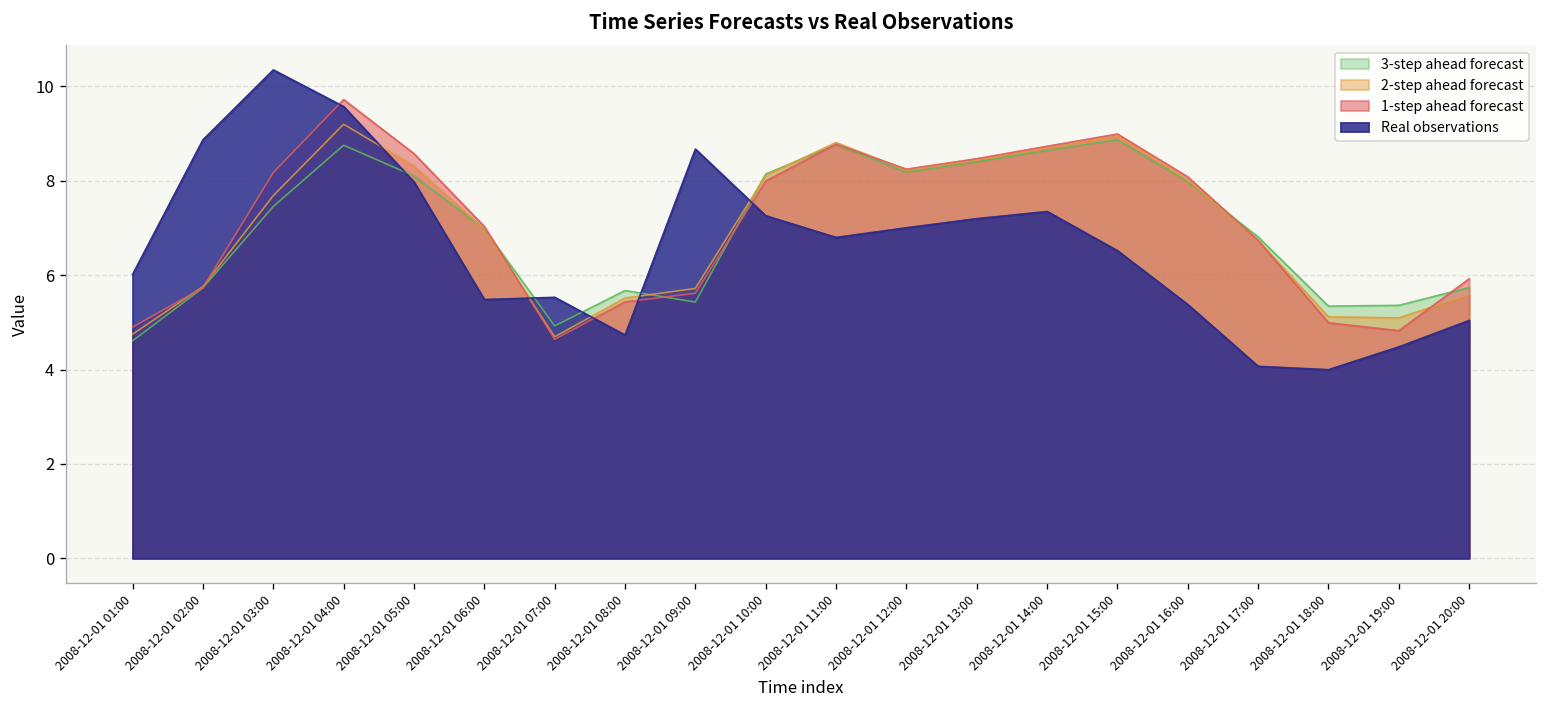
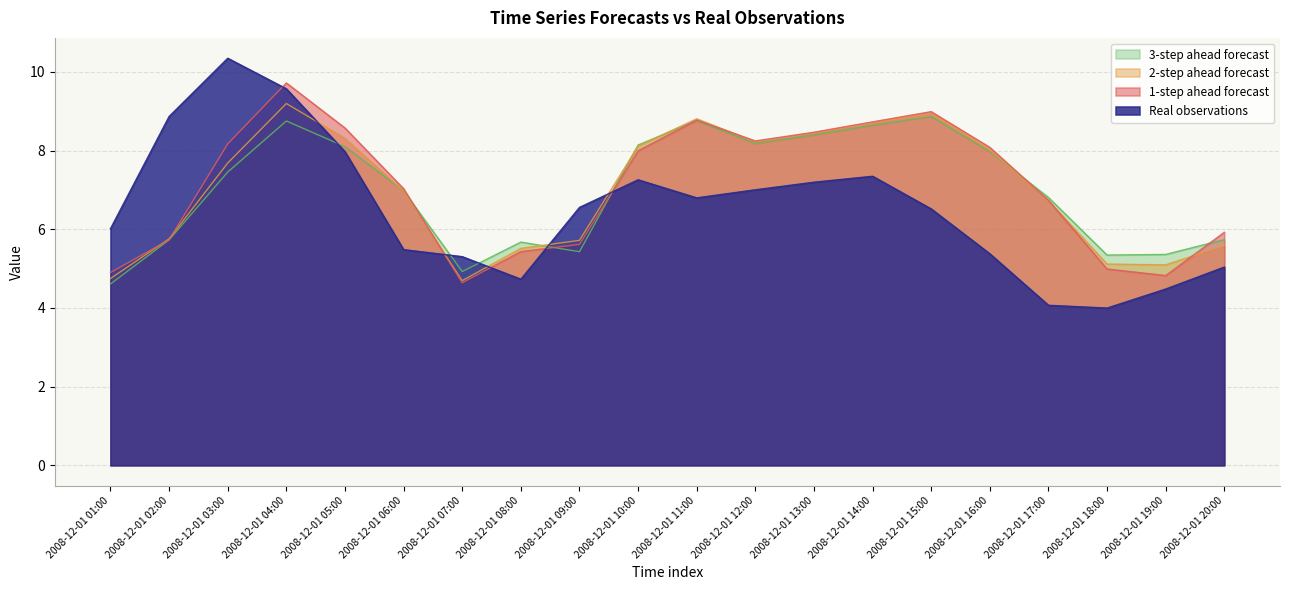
  {
    "3-step ahead forecast": {
      "2008-12-01 01:00": 4.6,
      "2008-12-01 03:00": 7.5,
      "2008-12-01 04:00": 8.8,
      "2008-12-01 05:00": 8.1,
      "2008-12-01 07:00": 4.9,
      "2008-12-01 08:00": 5.7,
      "2008-12-01 09:00": 5.4,
      "2008-12-01 15:00": 8.9,
      "2008-12-01 17:00": 6.8,
      "2008-12-01 18:00": 5.3,
      "2008-12-01 19:00": 5.4,
      "2008-12-01 20:00": 5.7
    },
    "2-step ahead forecast": {
      "2008-12-01 01:00": 4.7,
      "2008-12-01 03:00": 7.7,
      "2008-12-01 04:00": 9.2,
      "2008-12-01 05:00": 8.3,
      "2008-12-01 08:00": 5.5,
      "2008-12-01 09:00": 5.7,
      "2008-12-01 18:00": 5.1,
      "2008-12-01 19:00": 5.1,
      "2008-12-01 20:00": 5.6
    },
    "1-step ahead forecast": {
      "2008-12-01 01:00": 4.9,
      "2008-12-01 03:00": 8.2,
      "2008-12-01 04:00": 9.7,
      "2008-12-01 05:00": 8.6,
      "2008-12-01 08:00": 5.4,
      "2008-12-01 09:00": 5.6,
      "2008-12-01 10:00": 8.0,
      "2008-12-01 16:00": 8.1,
      "2008-12-01 18:00": 5.0,
      "2008-12-01 19:00": 4.8,
      "2008-12-01 20:00": 5.9
    },
    "Real observations": {
      "2008-12-01 01:00": 6.0,
      "2008-12-01 02:00": 8.9,
      "2008-12-01 03:00": 10.3,
      "2008-12-01 04:00": 9.6,
      "2008-12-01 05:00": 8.0,
      "2008-12-01 06:00": 5.5,
-     "2008-12-01 07:00": 5.5,
+     "2008-12-01 07:00": 5.3,
      "2008-12-01 08:00": 4.7,
-     "2008-12-01 09:00": 8.7,
+     "2008-12-01 09:00": 6.6,
      "2008-12-01 10:00": 7.3,
      "2008-12-01 11:00": 6.8,
      "2008-12-01 12:00": 7.0,
      "2008-12-01 13:00": 7.2,
      "2008-12-01 14:00": 7.3,
      "2008-12-01 15:00": 6.5,
      "2008-12-01 16:00": 5.4,
      "2008-12-01 17:00": 4.1,
      "2008-12-01 18:00": 4.0,
      "2008-12-01 19:00": 4.5,
      "2008-12-01 20:00": 5.0
    }
  }
